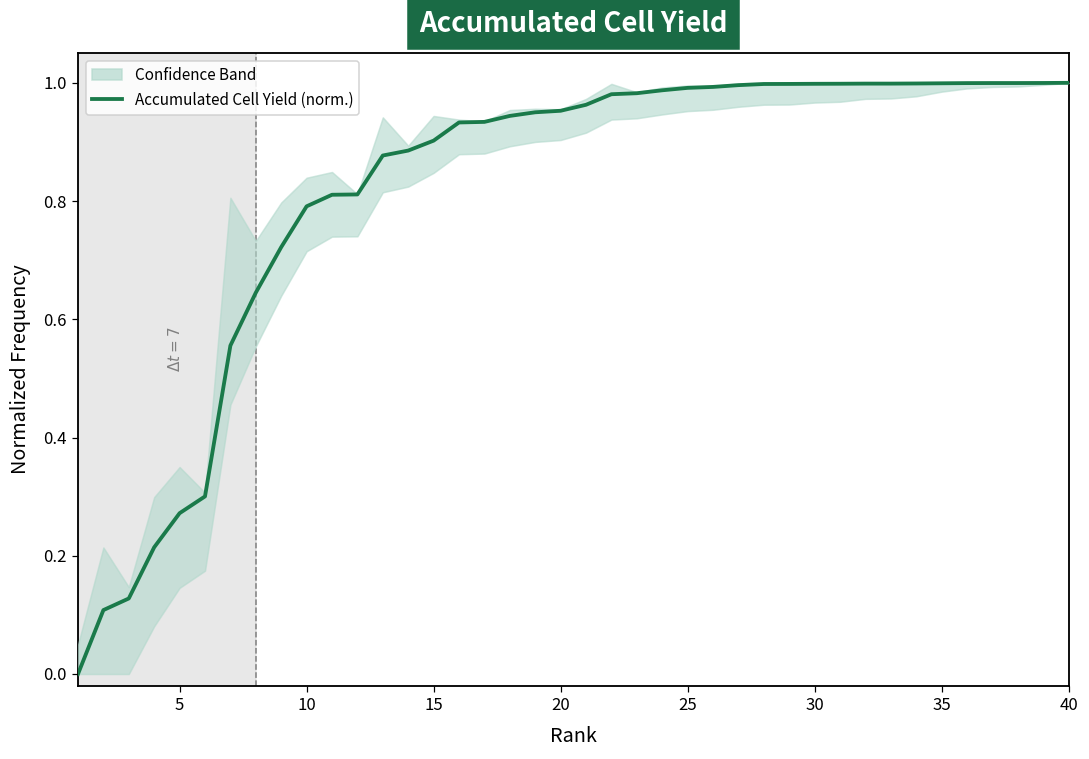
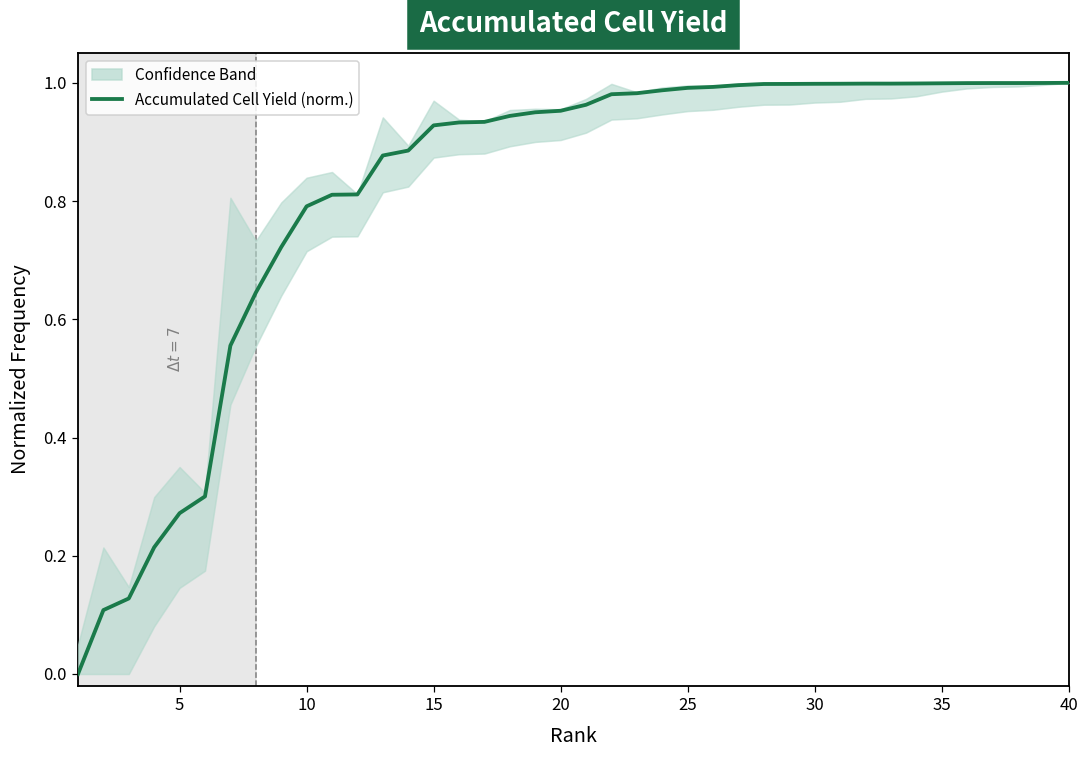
  {
    "Accumulated Cell Yield (norm.)": {
      "5": 0.27,
      "10": 0.79,
-     "15": 0.90
+     "15": 0.93
    }
  }
